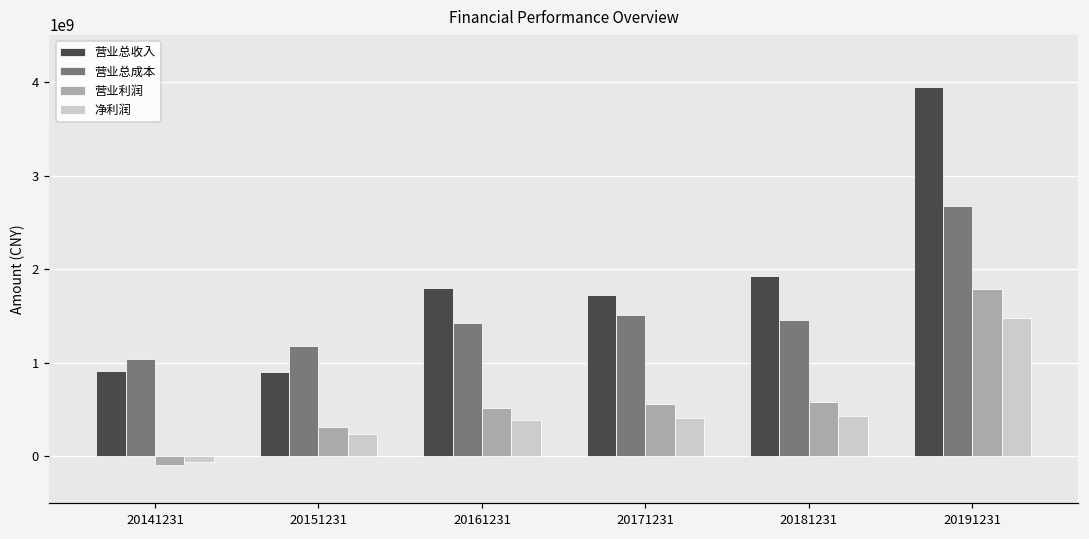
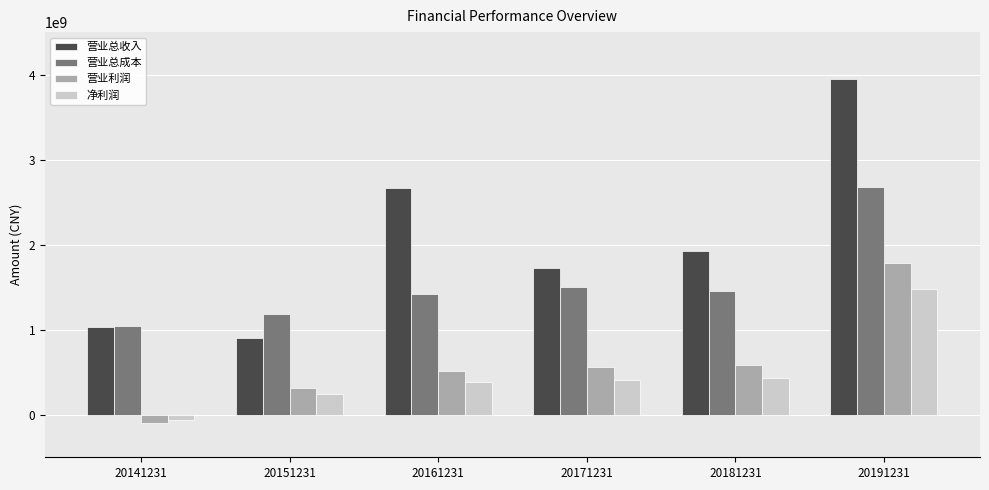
  {
    "营业总收入": {
-     "20141231": 900000000,
+     "20141231": 1000000000,
      "20151231": 900000000,
-     "20161231": 1800000000,
+     "20161231": 2700000000,
      "20171231": 1700000000,
      "20181231": 1900000000,
      "20191231": 3900000000
    },
    "营业总成本": {
      "20141231": 1000000000,
      "20151231": 1200000000,
      "20161231": 1400000000,
      "20171231": 1500000000,
      "20181231": 1500000000,
      "20191231": 2700000000
    }
  }
